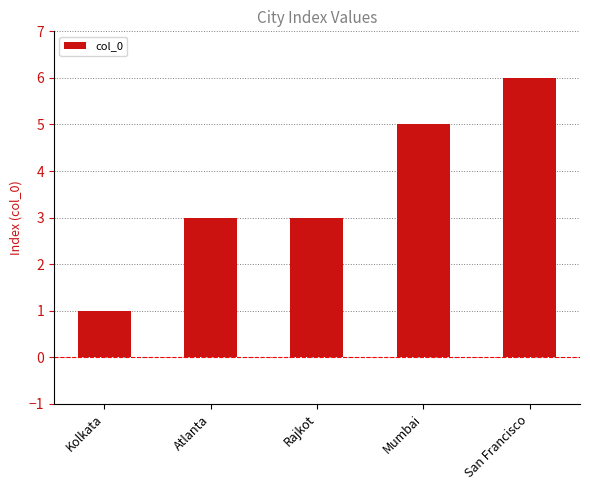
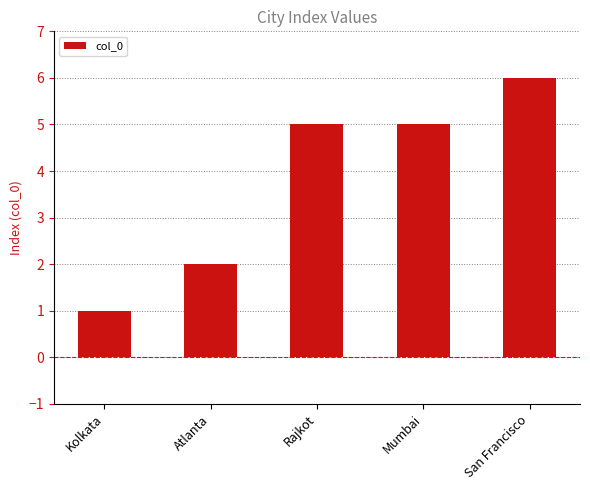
  {
    "Kolkata": 1,
-   "Atlanta": 3,
-   "Rajkot": 3,
+   "Atlanta": 2,
+   "Rajkot": 5,
    "Mumbai": 5,
    "San Francisco": 6
  }
